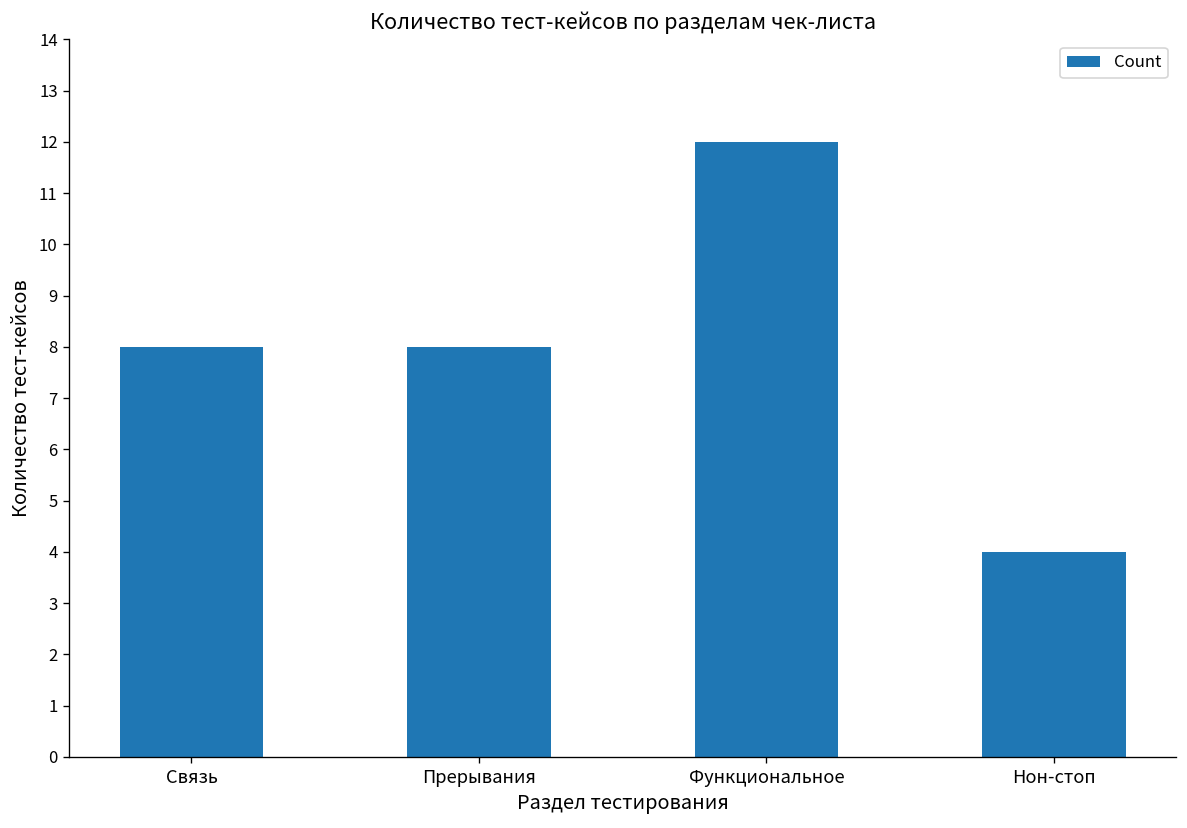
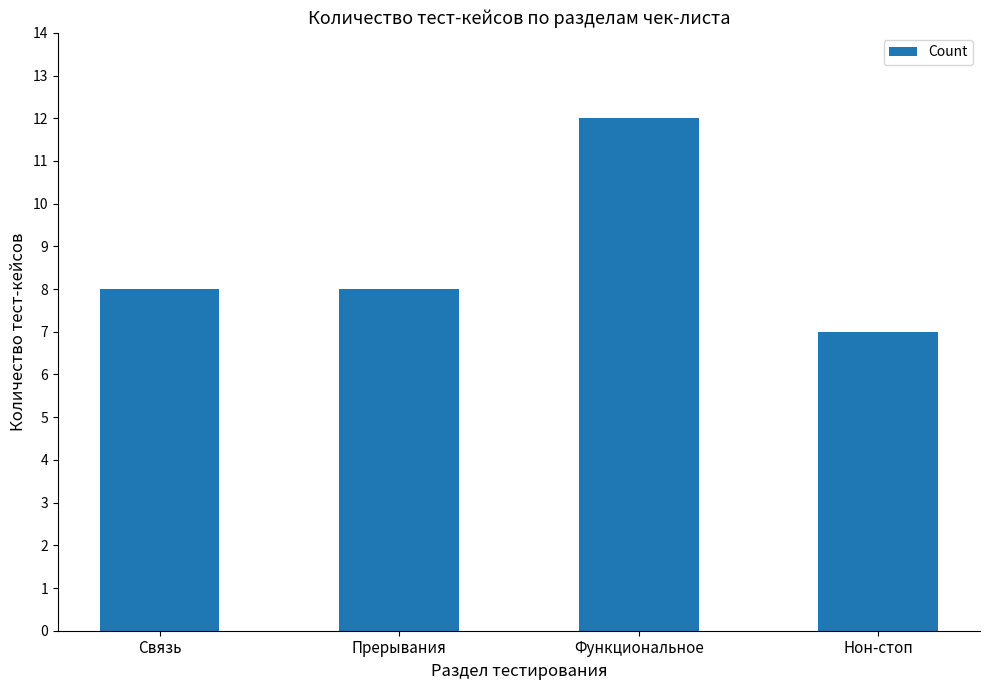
  {
    "Связь": 8,
    "Прерывания": 8,
    "Функциональное": 12,
-   "Нон-стоп": 4
+   "Нон-стоп": 7
  }
